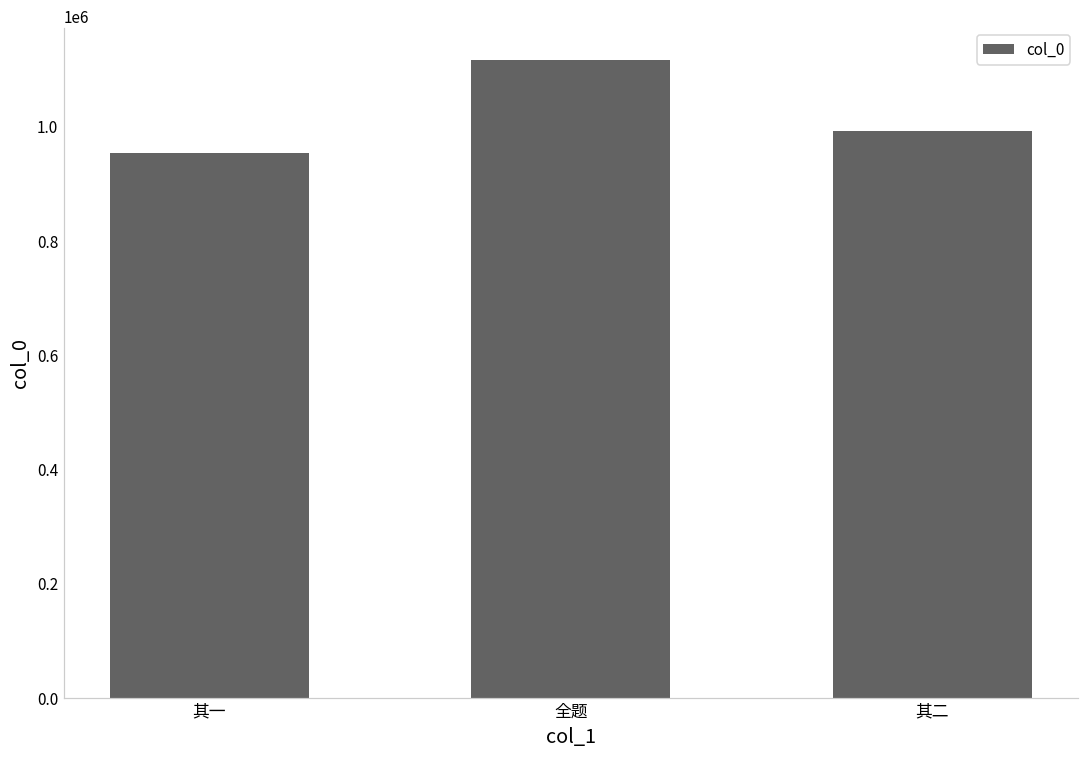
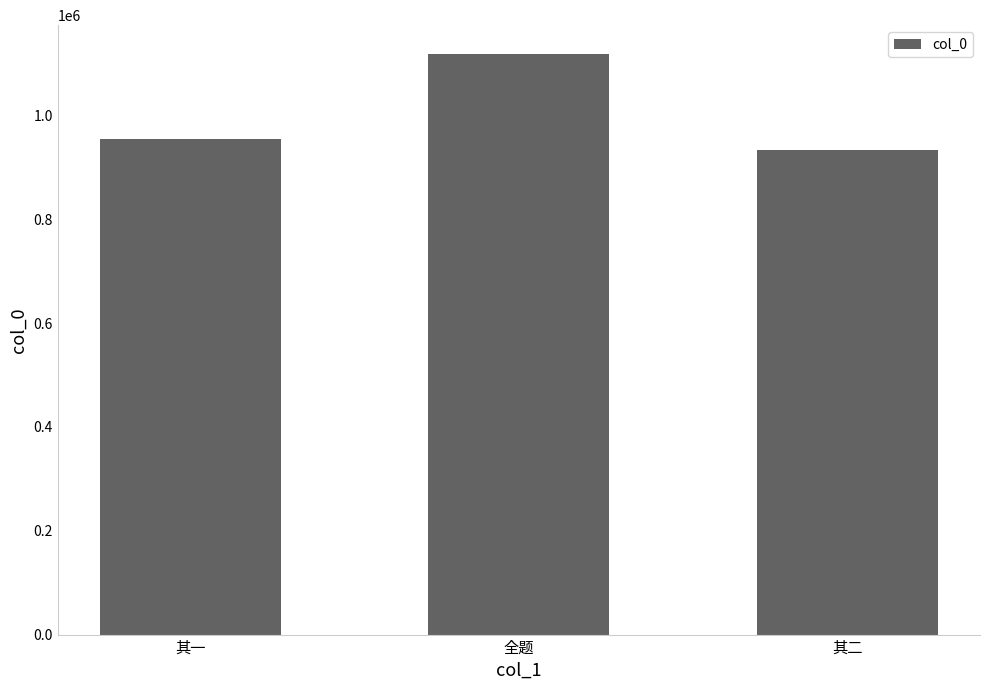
  {
    "其一": 950000,
    "全题": 1120000,
-   "其二": 990000
+   "其二": 930000
  }
